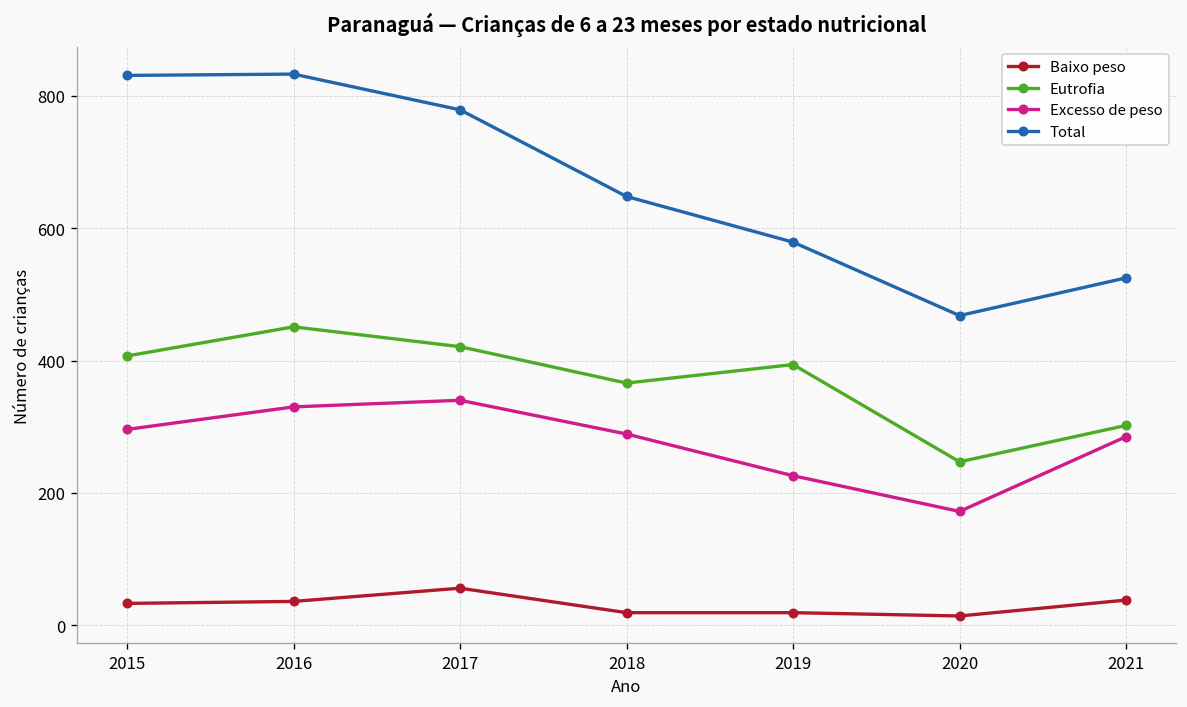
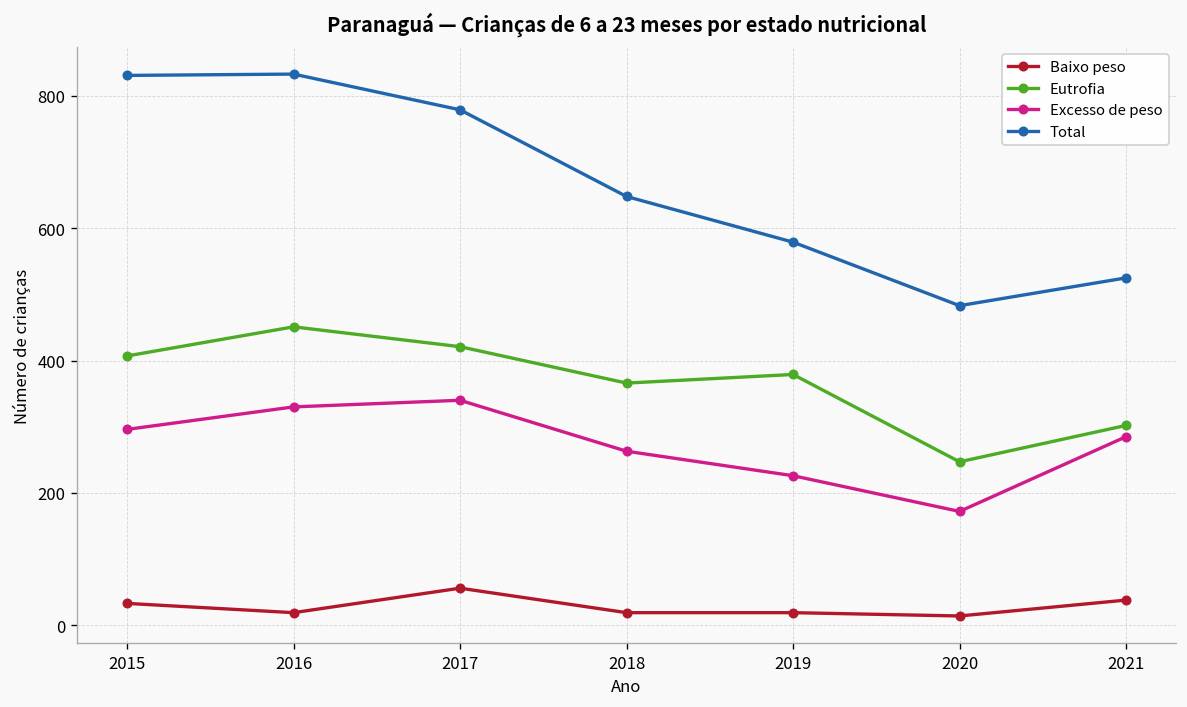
  {
    "Baixo peso": {
      "2015": 30,
-     "2016": 40,
+     "2016": 20,
      "2017": 60,
      "2018": 20,
      "2019": 20,
      "2020": 10,
      "2021": 40
    },
    "Eutrofia": {
      "2015": 410,
      "2016": 450,
      "2017": 420,
      "2018": 370,
-     "2019": 390,
+     "2019": 380,
      "2020": 250,
      "2021": 300
    },
    "Excesso de peso": {
      "2015": 300,
      "2016": 330,
      "2017": 340,
-     "2018": 290,
+     "2018": 260,
      "2019": 230,
      "2020": 170,
      "2021": 290
    },
    "Total": {
      "2015": 830,
      "2016": 830,
      "2017": 780,
      "2018": 650,
      "2019": 580,
-     "2020": 470,
+     "2020": 480,
      "2021": 530
    }
  }
